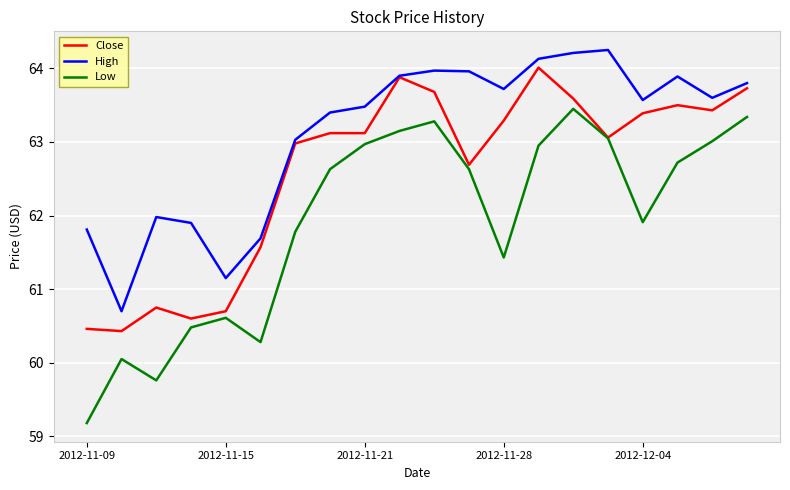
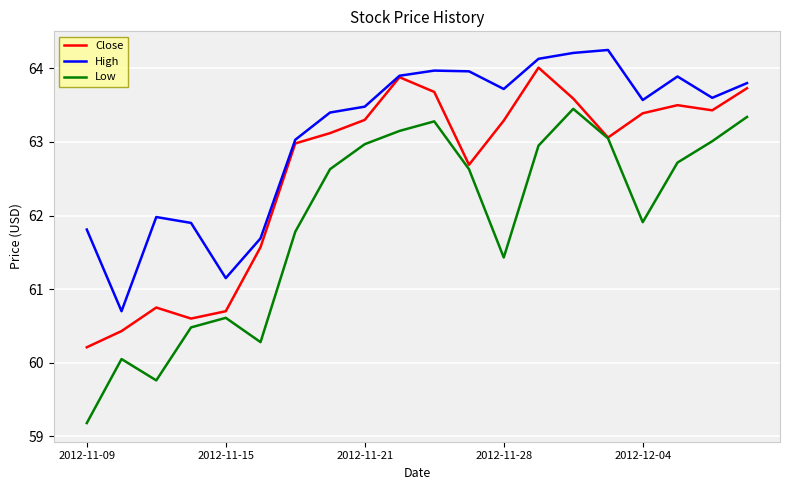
  {
    "Close": {
-     "2012-11-09": 60.5,
+     "2012-11-09": 60.2,
      "2012-11-15": 60.7,
-     "2012-11-21": 63.1,
+     "2012-11-21": 63.3,
      "2012-11-28": 63.3,
      "2012-12-04": 63.4
    },
    "High": {
      "2012-11-09": 61.8,
      "2012-11-15": 61.2,
      "2012-11-21": 63.5,
      "2012-11-28": 63.7,
      "2012-12-04": 63.6
    },
    "Low": {
      "2012-11-09": 59.2,
      "2012-11-15": 60.6,
      "2012-11-21": 63.0,
      "2012-11-28": 61.4,
      "2012-12-04": 61.9
    }
  }
